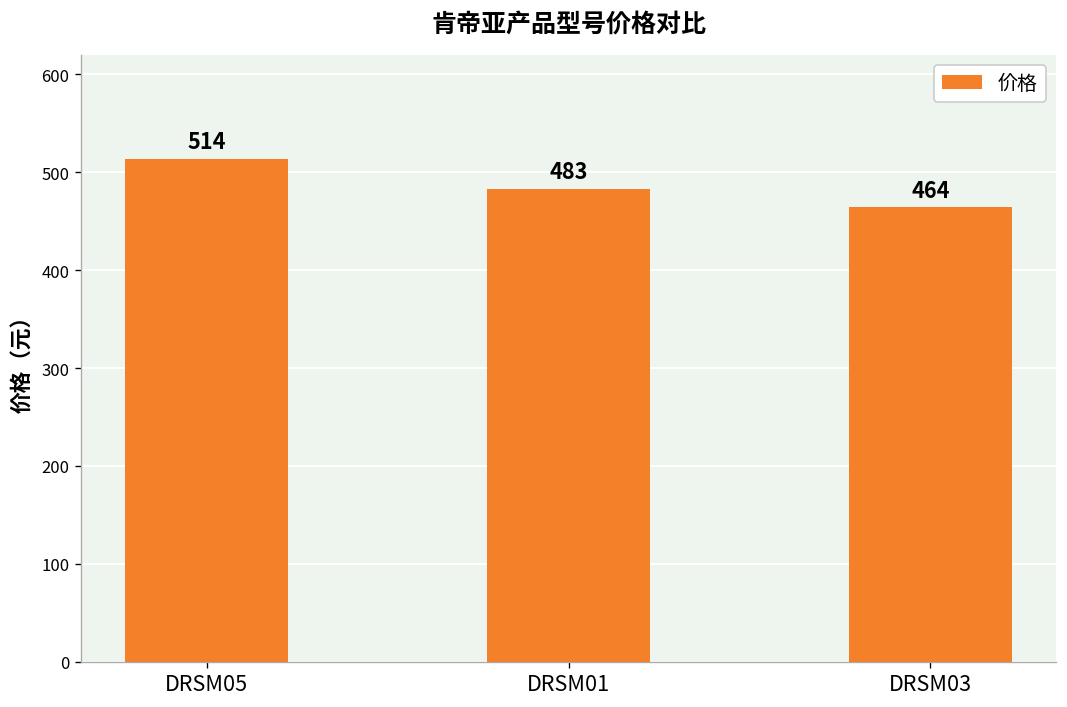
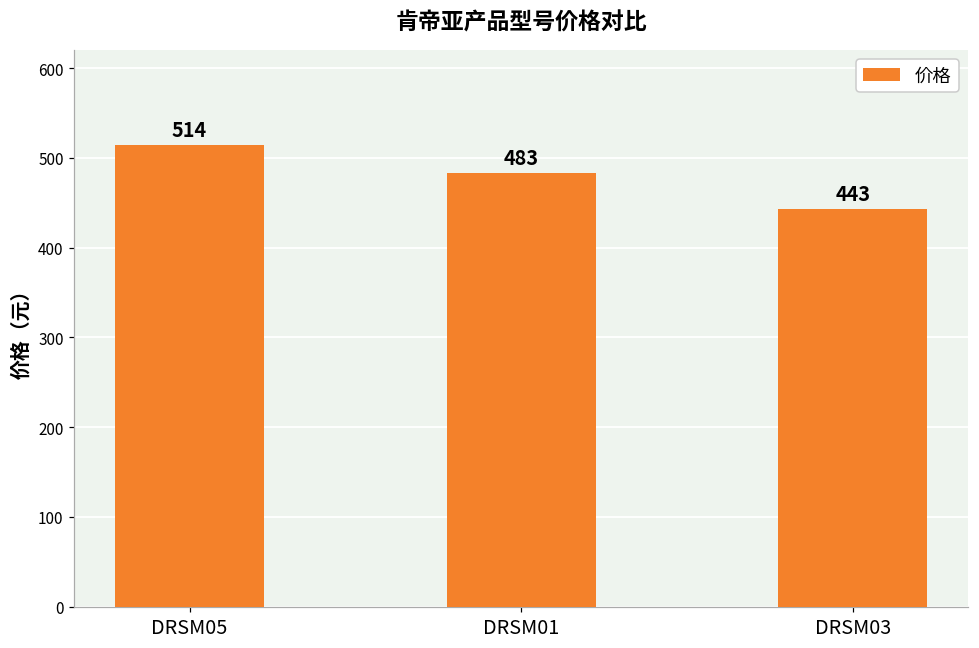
  {
    "DRSM05": 514,
    "DRSM01": 483,
-   "DRSM03": 464
+   "DRSM03": 443
  }
